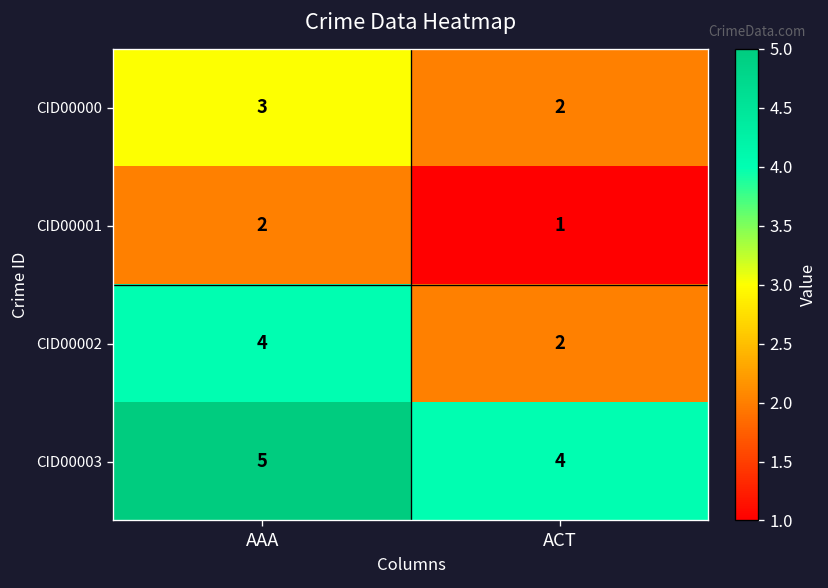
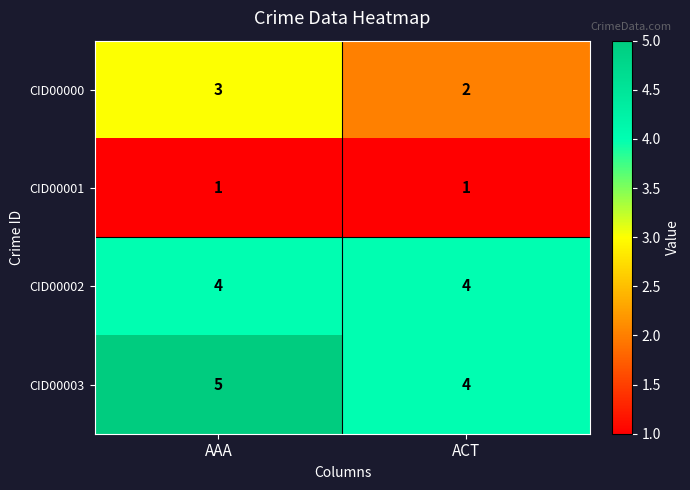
  {
    "CID00000": {
      "AAA": 3,
      "ACT": 2
    },
    "CID00001": {
-     "AAA": 2,
+     "AAA": 1,
      "ACT": 1
    },
    "CID00002": {
      "AAA": 4,
-     "ACT": 2
+     "ACT": 4
    },
    "CID00003": {
      "AAA": 5,
      "ACT": 4
    }
  }
